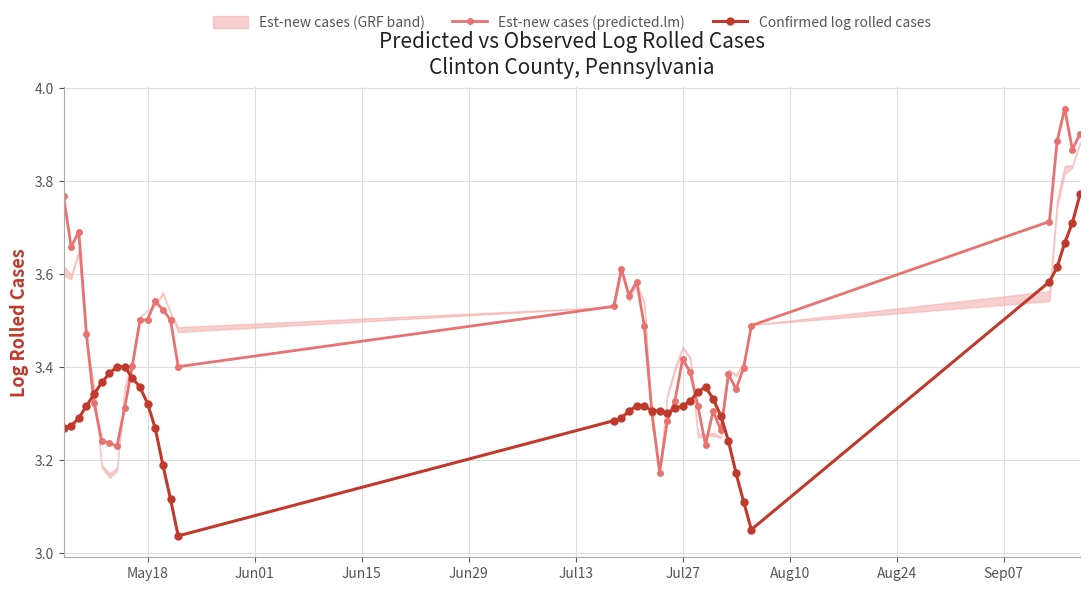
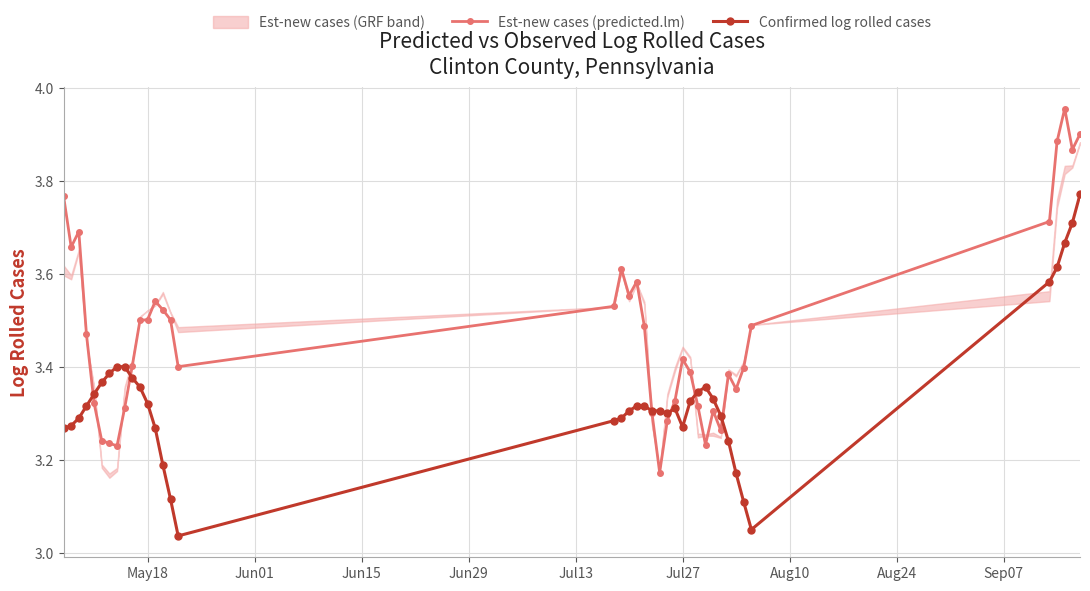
  {
    "Est-new cases (predicted.lm)": {
      "May18": 3.50,
      "Jul27": 3.42
    },
    "Confirmed log rolled cases": {
      "May18": 3.32,
-     "Jul27": 3.32
+     "Jul27": 3.27
    }
  }
